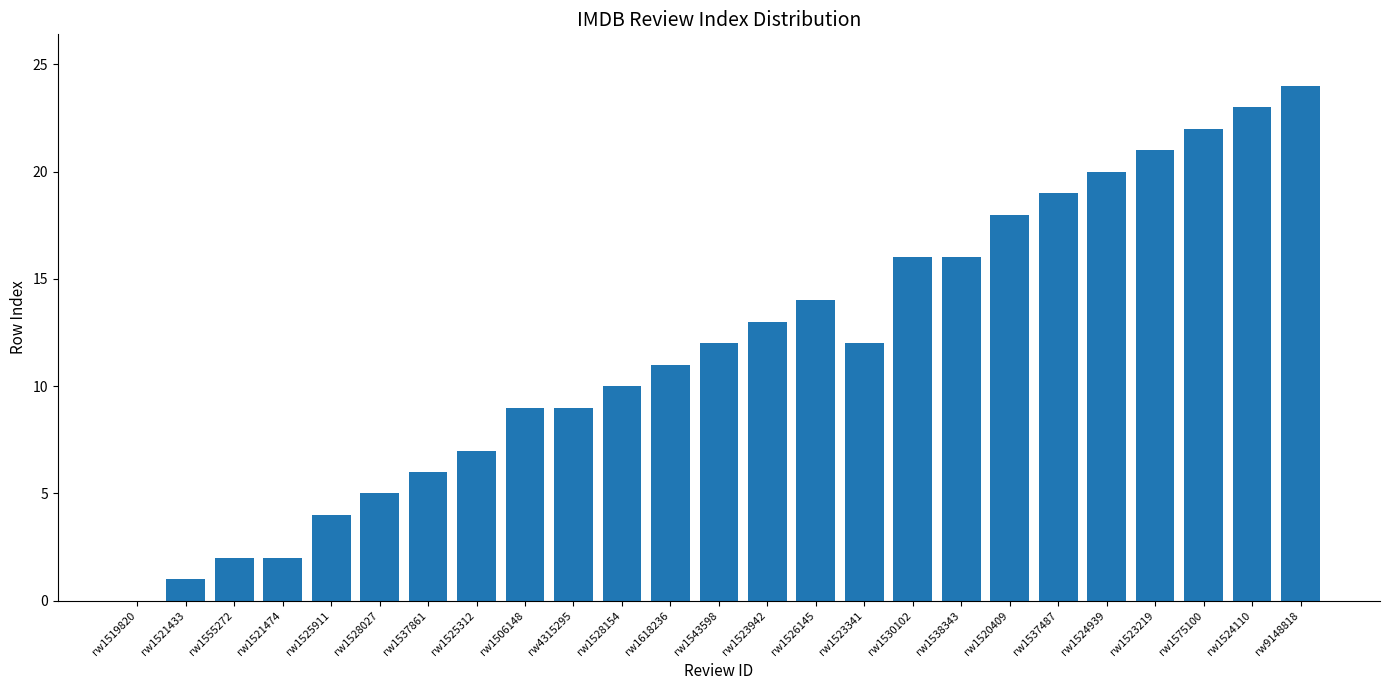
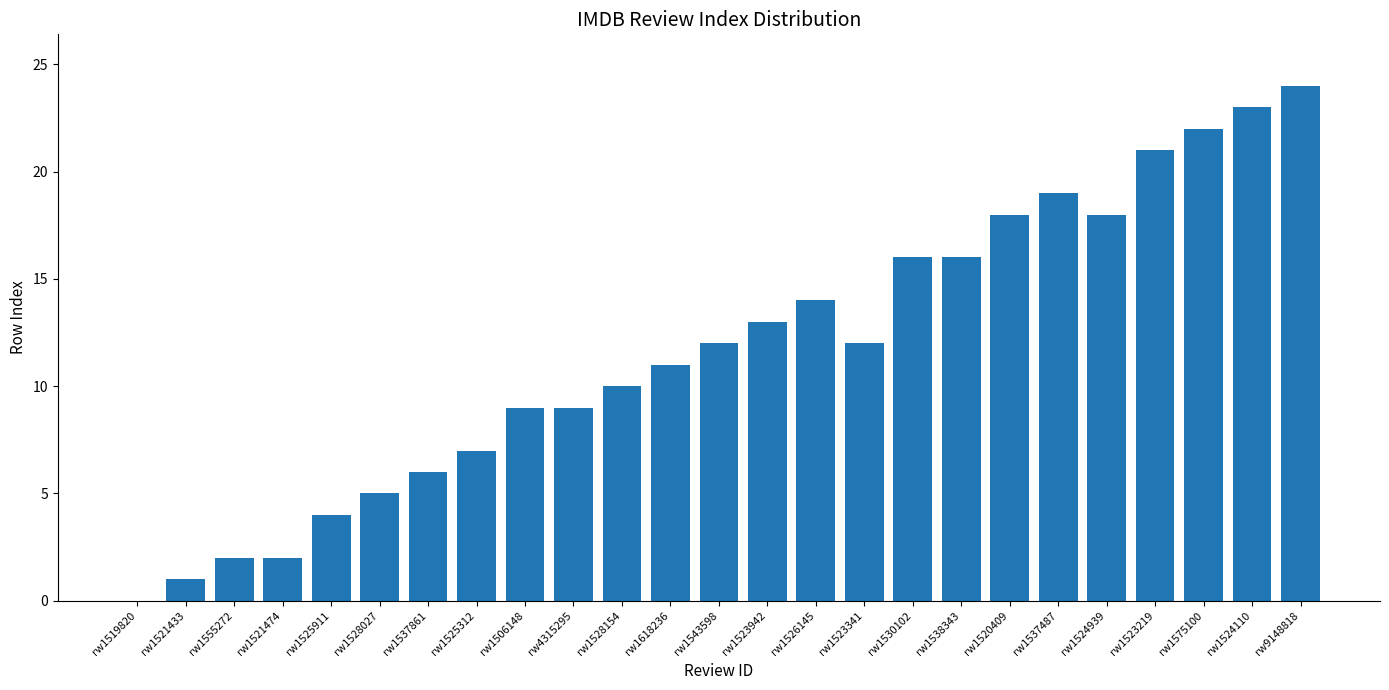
  {
    "rw1519820": 0,
    "rw1521433": 1,
    "rw1555272": 2,
    "rw1521474": 2,
    "rw1525911": 4,
    "rw1528027": 5,
    "rw1537861": 6,
    "rw1525312": 7,
    "rw1506148": 9,
    "rw4315295": 9,
    "rw1528154": 10,
    "rw1618236": 11,
    "rw1543598": 12,
    "rw1523942": 13,
    "rw1526145": 14,
    "rw1523341": 12,
    "rw1530102": 16,
    "rw1538343": 16,
    "rw1520409": 18,
    "rw1537487": 19,
-   "rw1524939": 20,
+   "rw1524939": 18,
    "rw1523219": 21,
    "rw1575100": 22,
    "rw1524110": 23,
    "rw9148818": 24
  }
